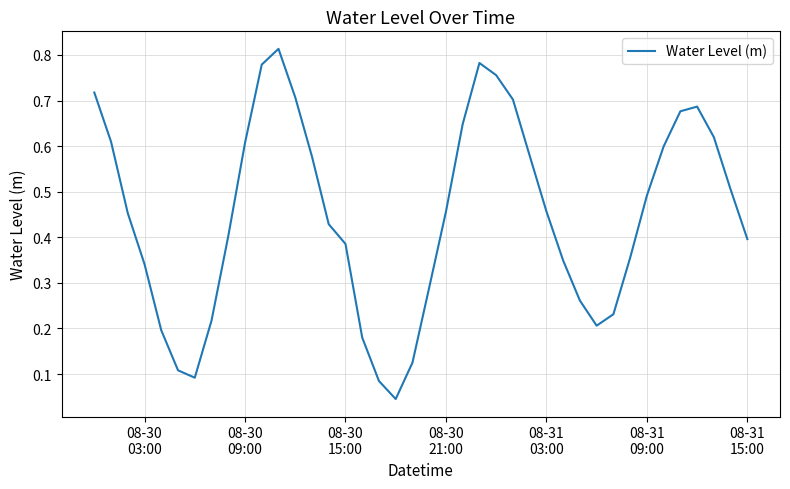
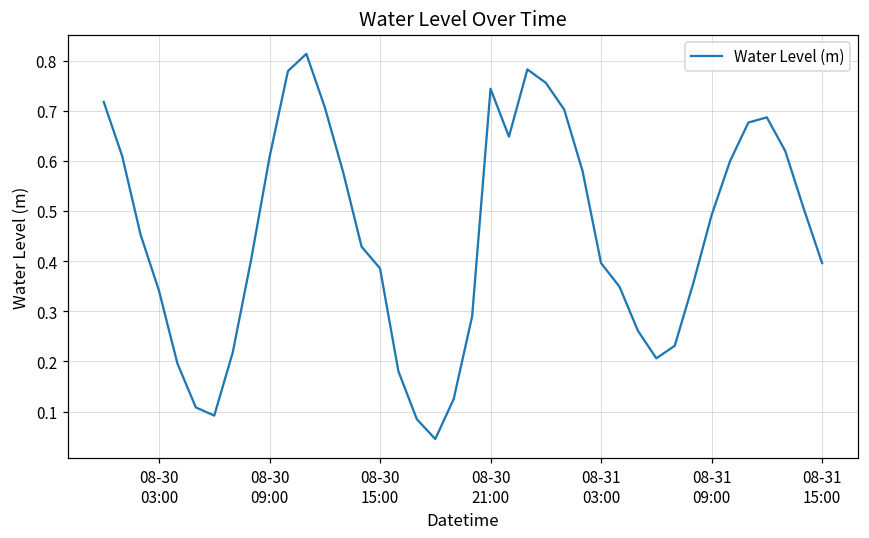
  {
    "08-30 03:00": 0.34,
    "08-30 09:00": 0.61,
    "08-30 15:00": 0.39,
-   "08-30 21:00": 0.46,
-   "08-31 03:00": 0.46,
+   "08-30 21:00": 0.74,
+   "08-31 03:00": 0.40,
    "08-31 09:00": 0.49,
    "08-31 15:00": 0.40
  }
